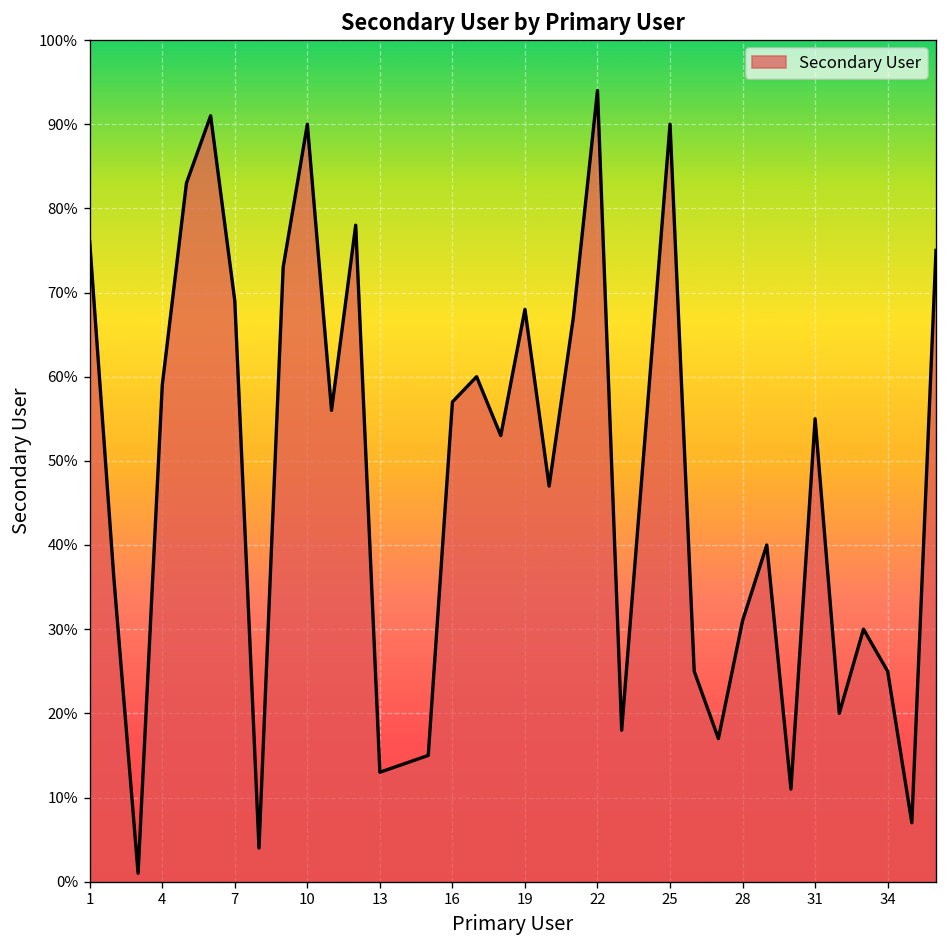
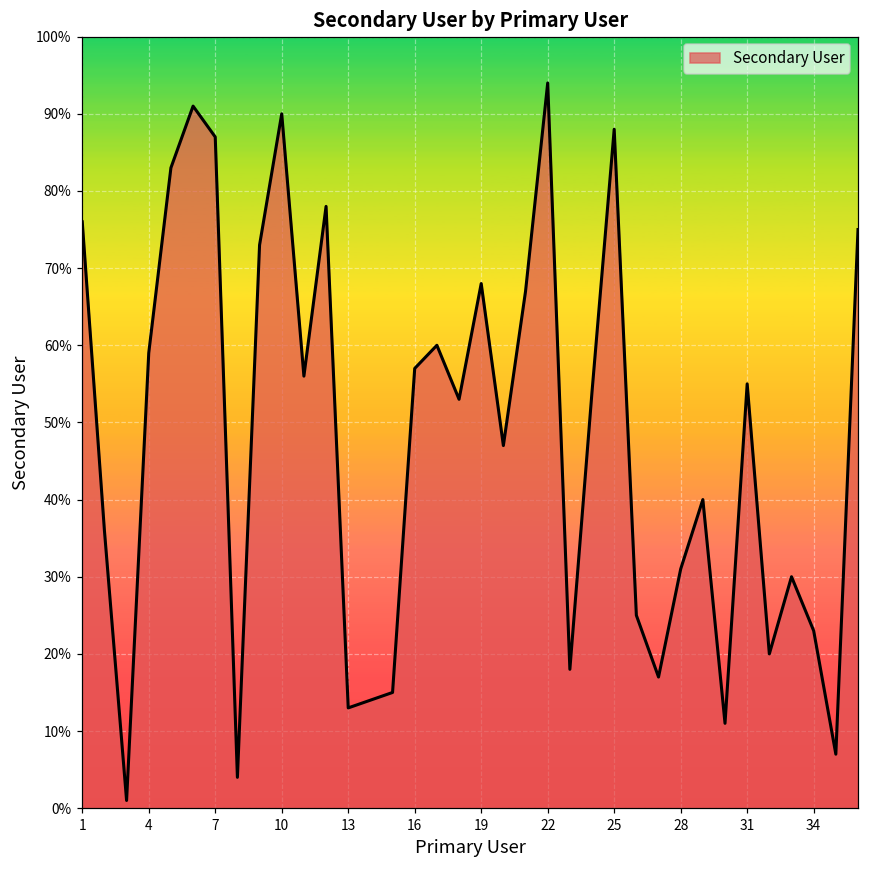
  {
    "1": "76%",
    "4": "59%",
-   "7": "69%",
+   "7": "87%",
    "10": "90%",
    "13": "13%",
    "16": "57%",
    "19": "68%",
    "22": "94%",
-   "25": "90%",
+   "25": "88%",
    "28": "31%",
    "31": "55%",
-   "34": "25%"
+   "34": "23%"
  }
